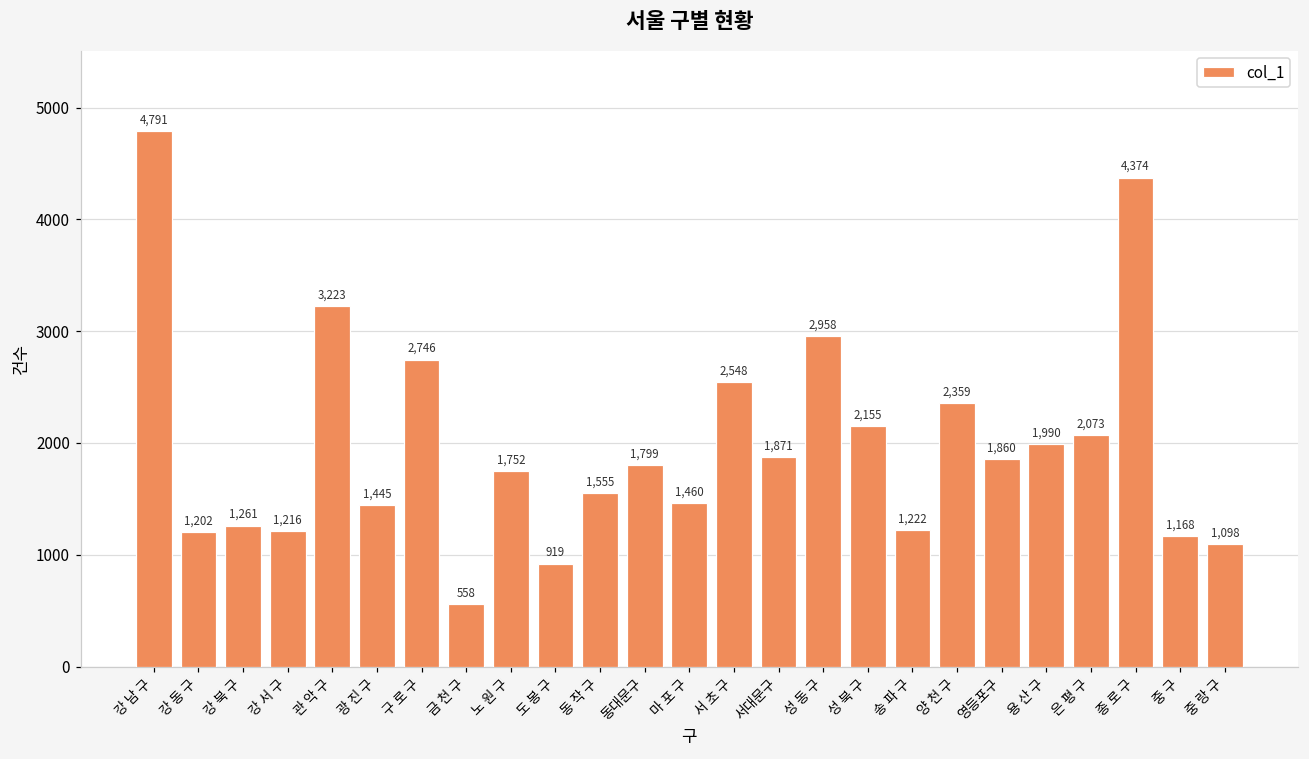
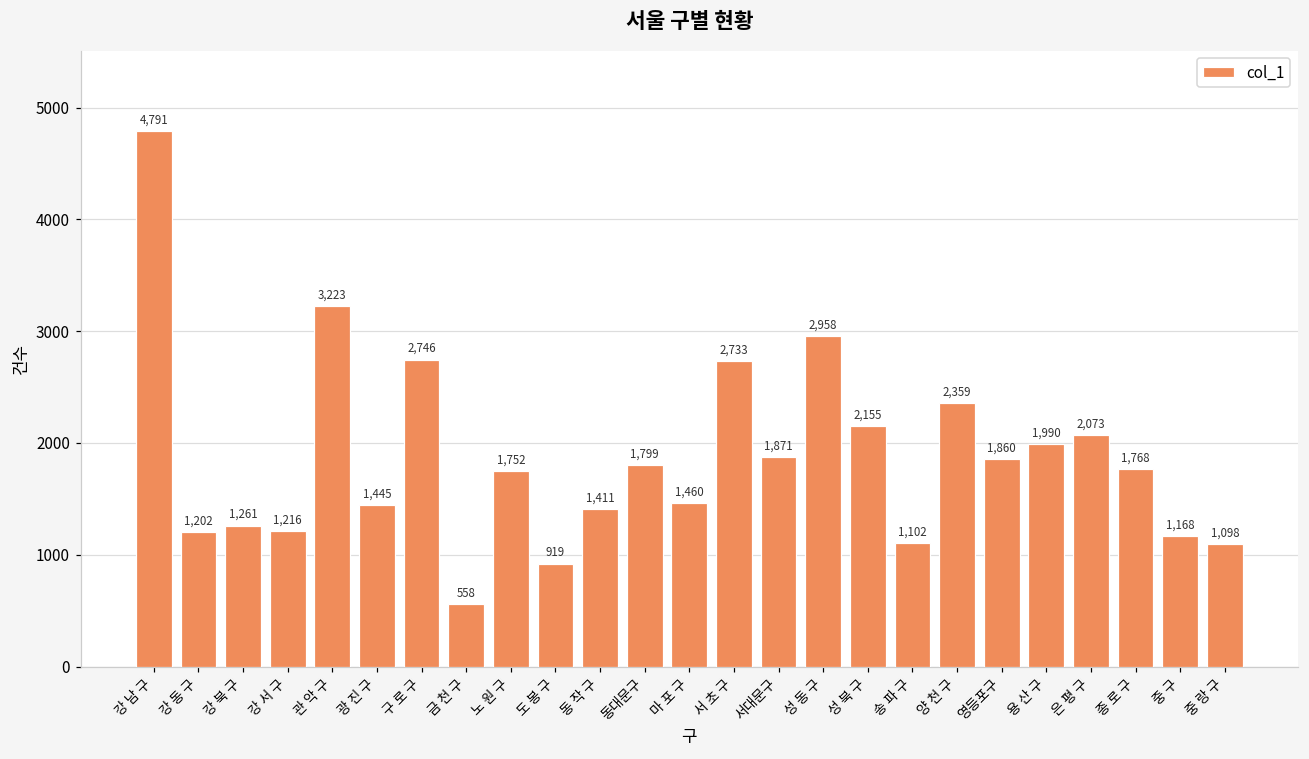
  {
    "강 남 구": "4,791",
    "강 동 구": "1,202",
    "강 북 구": "1,261",
    "강 서 구": "1,216",
    "관 악 구": "3,223",
    "광 진 구": "1,445",
    "구 로 구": "2,746",
    "금 천 구": "558",
    "노 원 구": "1,752",
    "도 봉 구": "919",
-   "동 작 구": "1,555",
+   "동 작 구": "1,411",
    "동대문구": "1,799",
    "마 포 구": "1,460",
-   "서 초 구": "2,548",
+   "서 초 구": "2,733",
    "서대문구": "1,871",
    "성 동 구": "2,958",
    "성 북 구": "2,155",
-   "송 파 구": "1,222",
+   "송 파 구": "1,102",
    "양 천 구": "2,359",
    "영등포구": "1,860",
    "용 산 구": "1,990",
    "은 평 구": "2,073",
-   "종 로 구": "4,374",
+   "종 로 구": "1,768",
    "중 구": "1,168",
    "중 랑 구": "1,098"
  }
